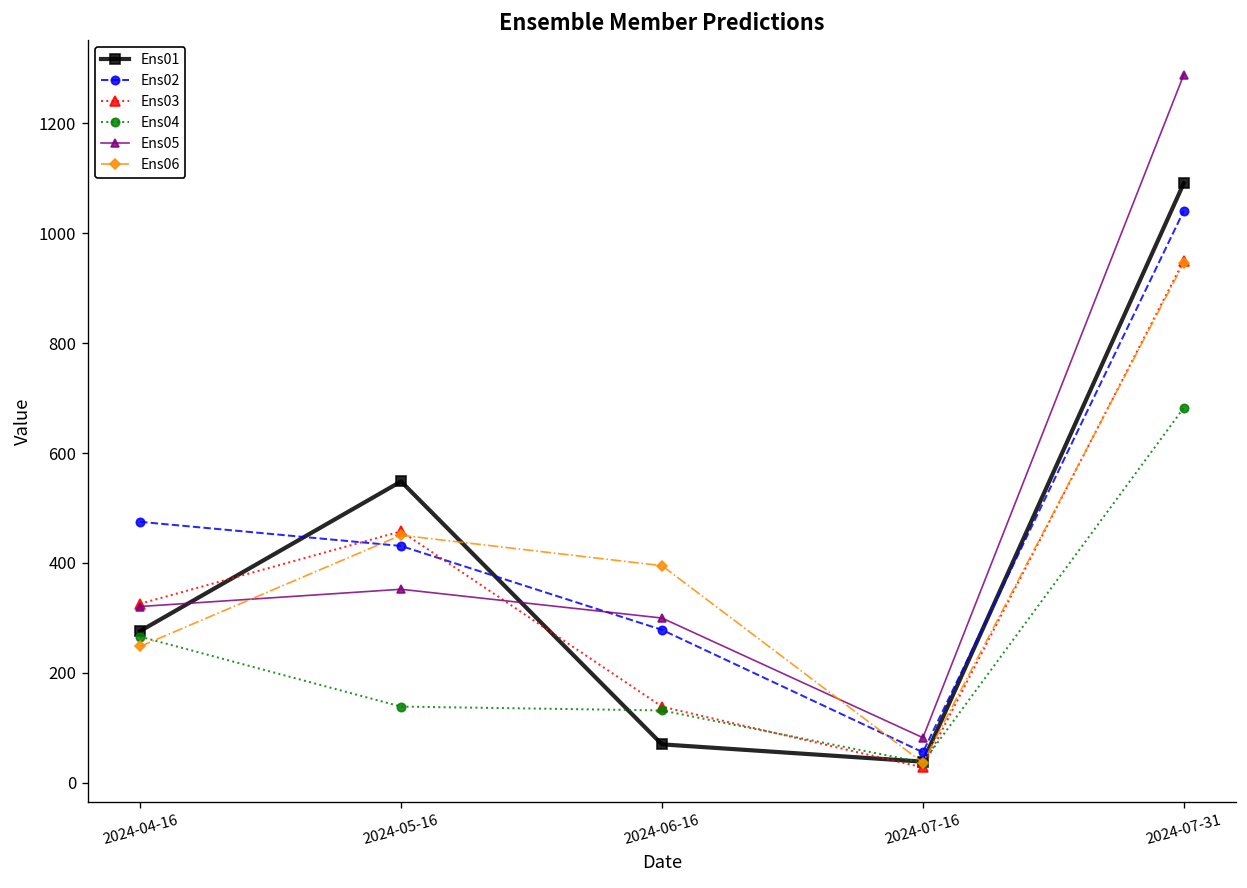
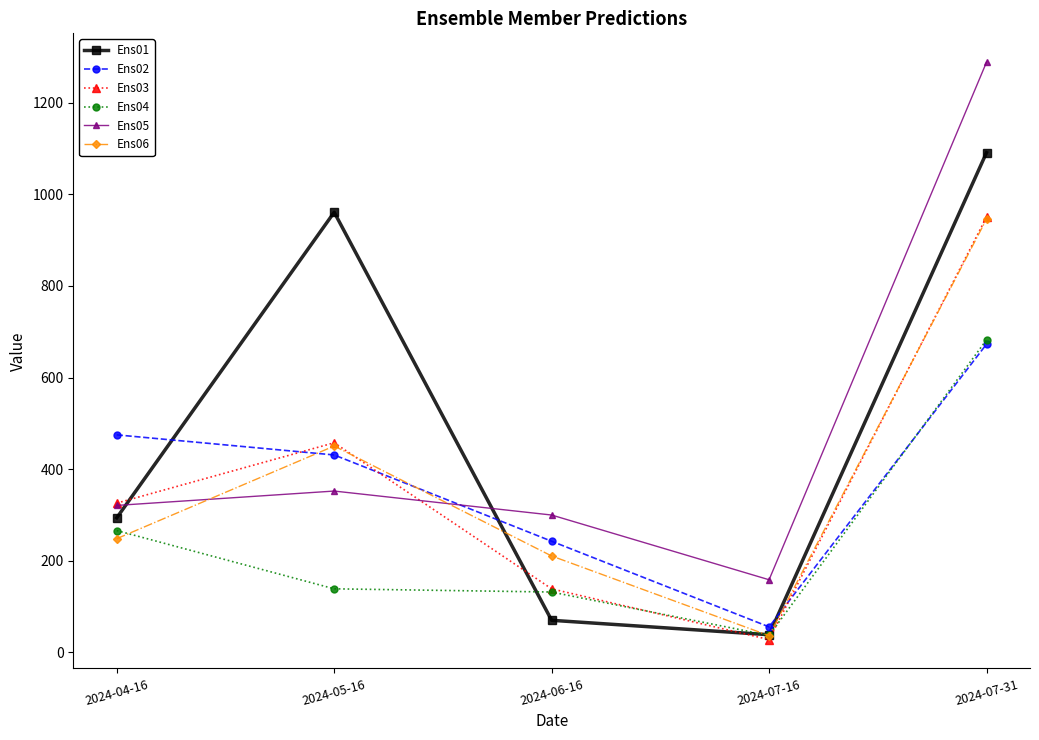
  {
    "Ens01": {
-     "2024-04-16": 280,
-     "2024-05-16": 550,
+     "2024-04-16": 290,
+     "2024-05-16": 960,
      "2024-06-16": 70,
      "2024-07-31": 1090
    },
    "Ens02": {
      "2024-04-16": 470,
      "2024-05-16": 430,
-     "2024-06-16": 280,
+     "2024-06-16": 240,
      "2024-07-16": 60,
-     "2024-07-31": 1040
+     "2024-07-31": 670
    },
    "Ens03": {
      "2024-05-16": 460,
      "2024-06-16": 140,
      "2024-07-16": 30
    },
    "Ens04": {
      "2024-04-16": 270,
      "2024-05-16": 140,
      "2024-06-16": 130,
      "2024-07-31": 680
    },
    "Ens05": {
      "2024-05-16": 350,
      "2024-06-16": 300,
-     "2024-07-16": 80,
+     "2024-07-16": 160,
      "2024-07-31": 1290
    },
    "Ens06": {
      "2024-04-16": 250,
      "2024-05-16": 450,
-     "2024-06-16": 400
+     "2024-06-16": 210
    }
  }
